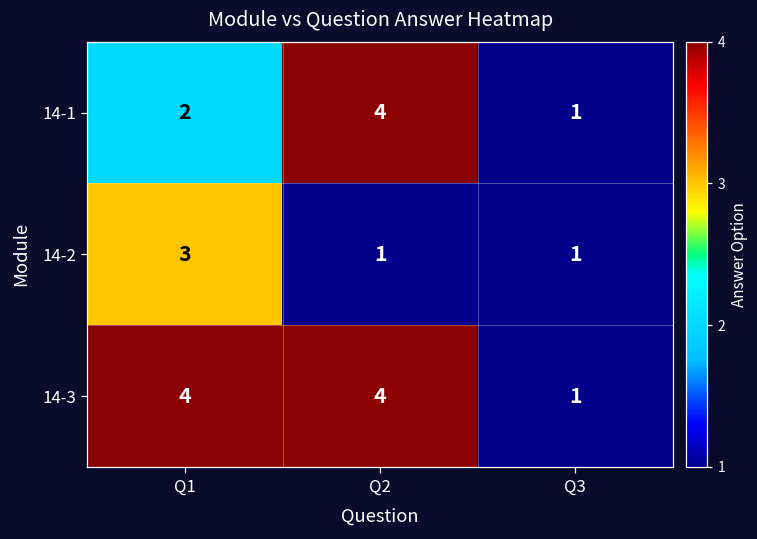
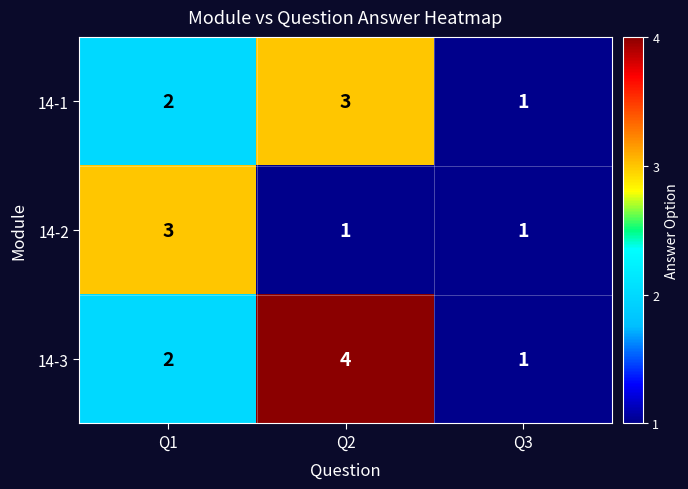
  {
    "14-1": {
      "Q1": 2,
-     "Q2": 4,
+     "Q2": 3,
      "Q3": 1
    },
    "14-2": {
      "Q1": 3,
      "Q2": 1,
      "Q3": 1
    },
    "14-3": {
-     "Q1": 4,
+     "Q1": 2,
      "Q2": 4,
      "Q3": 1
    }
  }
